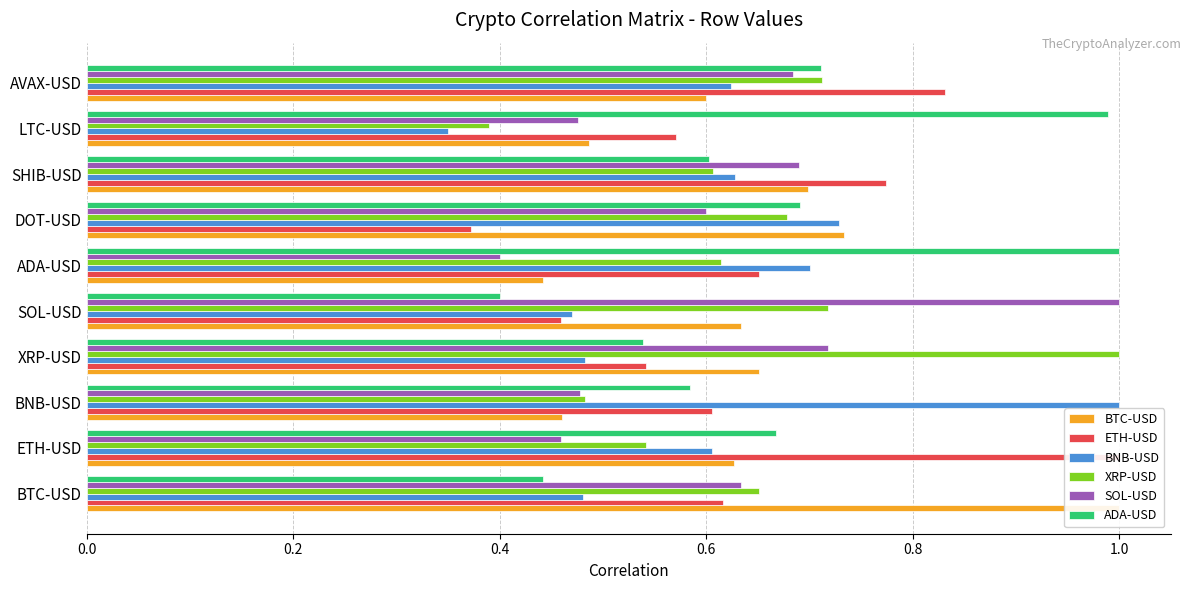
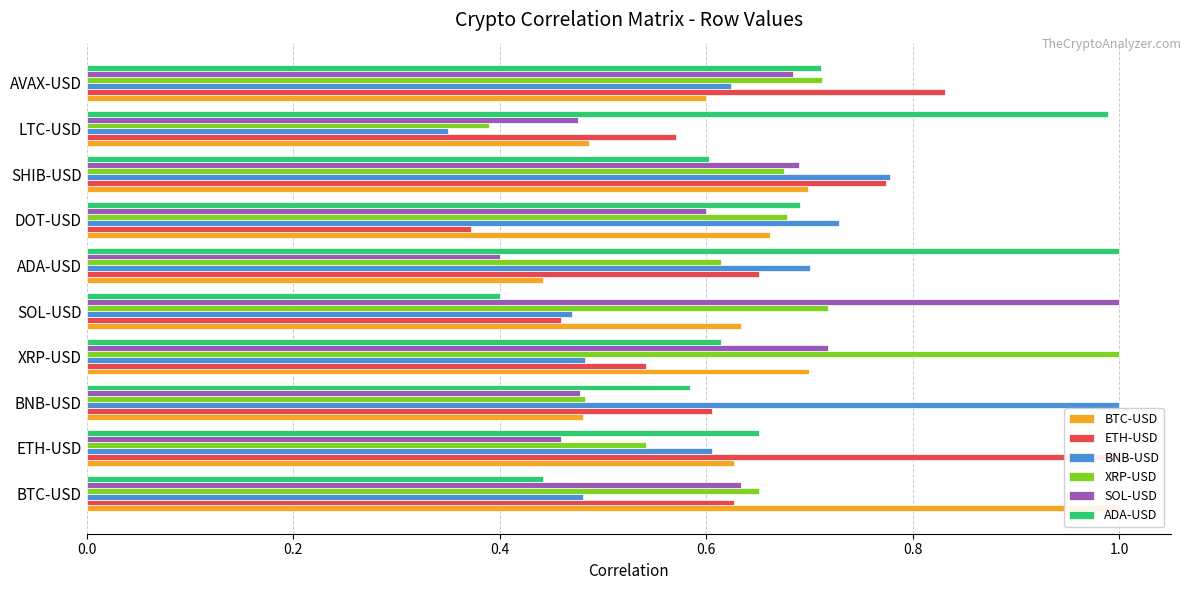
  {
    "BTC-USD": {
      "AVAX-USD": 0.600,
      "LTC-USD": 0.487,
      "SHIB-USD": 0.699,
-     "DOT-USD": 0.733,
+     "DOT-USD": 0.662,
      "ADA-USD": 0.442,
      "SOL-USD": 0.634,
-     "XRP-USD": 0.651,
-     "BNB-USD": 0.460,
+     "XRP-USD": 0.699,
+     "BNB-USD": 0.481,
      "ETH-USD": 0.627
    },
    "ETH-USD": {
      "AVAX-USD": 0.832,
      "LTC-USD": 0.571,
      "SHIB-USD": 0.774,
      "DOT-USD": 0.372,
      "ADA-USD": 0.651,
      "SOL-USD": 0.460,
      "XRP-USD": 0.542,
      "BNB-USD": 0.605,
-     "BTC-USD": 0.616
+     "BTC-USD": 0.627
    },
    "BNB-USD": {
      "AVAX-USD": 0.624,
      "LTC-USD": 0.349,
-     "SHIB-USD": 0.628,
+     "SHIB-USD": 0.778,
      "DOT-USD": 0.729,
      "ADA-USD": 0.701,
      "SOL-USD": 0.470,
      "XRP-USD": 0.483,
      "BNB-USD": 1.000,
      "ETH-USD": 0.605,
      "BTC-USD": 0.481
    },
    "XRP-USD": {
      "AVAX-USD": 0.712,
      "LTC-USD": 0.389,
-     "SHIB-USD": 0.606,
+     "SHIB-USD": 0.676,
      "DOT-USD": 0.678,
      "ADA-USD": 0.614,
      "SOL-USD": 0.718,
      "XRP-USD": 1.000,
      "BNB-USD": 0.483,
      "ETH-USD": 0.542,
      "BTC-USD": 0.651
    },
    "SOL-USD": {
      "AVAX-USD": 0.684,
      "LTC-USD": 0.476,
      "SHIB-USD": 0.690,
      "DOT-USD": 0.600,
      "ADA-USD": 0.400,
      "SOL-USD": 1.000,
      "XRP-USD": 0.718,
      "BNB-USD": 0.478,
      "ETH-USD": 0.460,
      "BTC-USD": 0.634
    },
    "ADA-USD": {
      "AVAX-USD": 0.711,
      "LTC-USD": 0.990,
      "SHIB-USD": 0.603,
      "DOT-USD": 0.691,
      "ADA-USD": 1.000,
      "SOL-USD": 0.400,
-     "XRP-USD": 0.539,
+     "XRP-USD": 0.614,
      "BNB-USD": 0.584,
-     "ETH-USD": 0.668,
+     "ETH-USD": 0.651,
      "BTC-USD": 0.442
    }
  }
